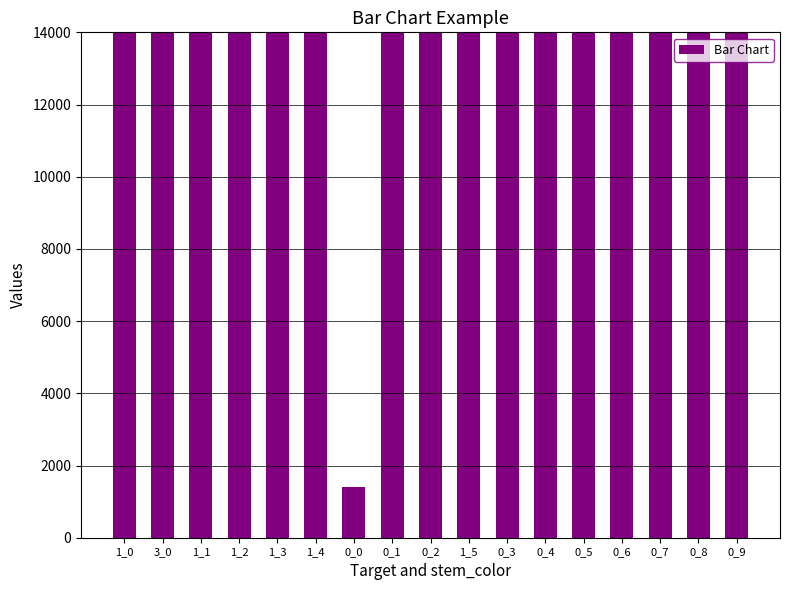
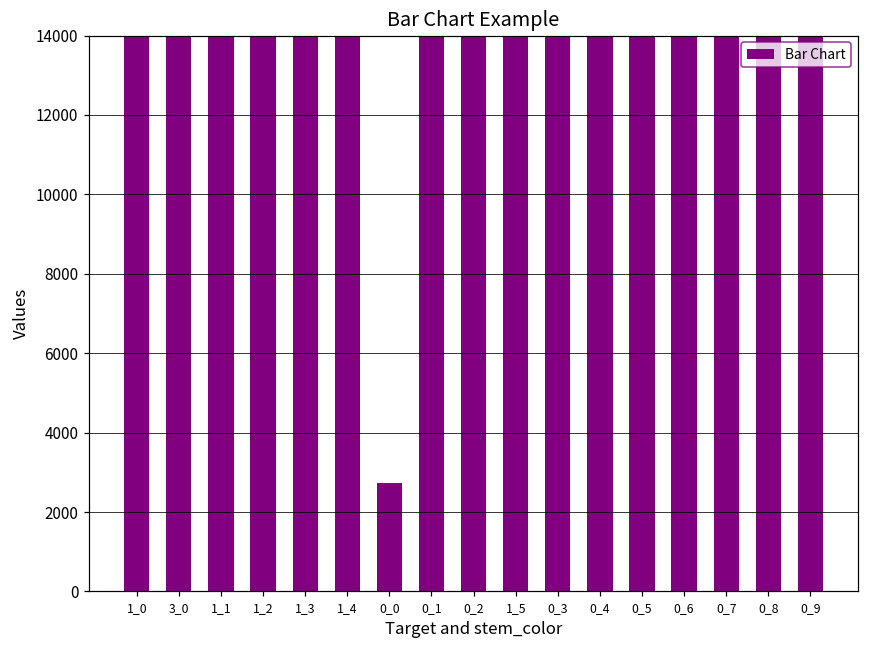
  {
-   "0_0": 1400
+   "0_0": 2700
  }
